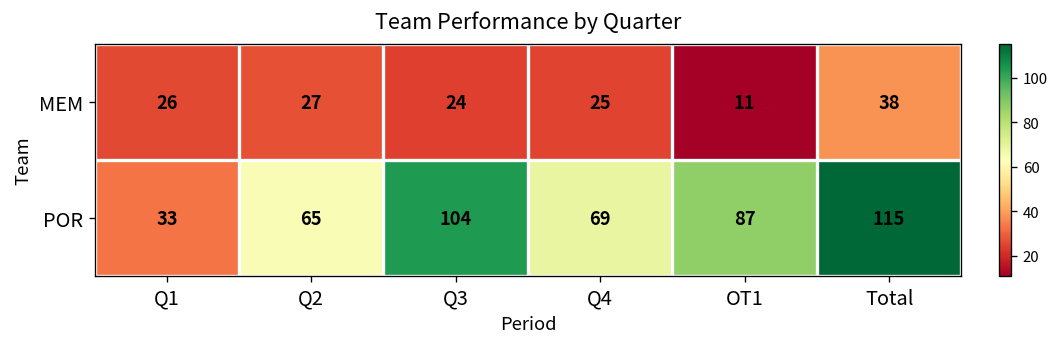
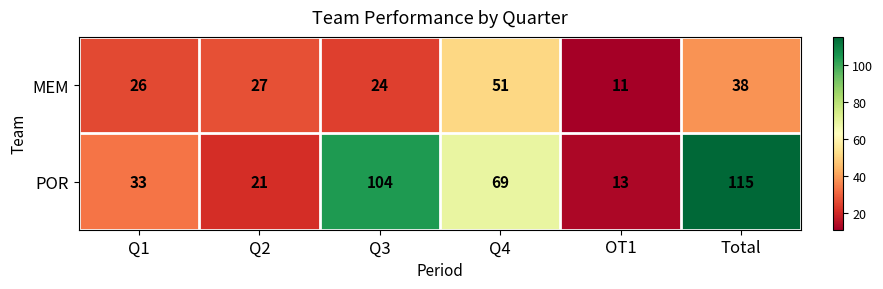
  {
    "MEM": {
      "Q1": 26,
      "Q2": 27,
      "Q3": 24,
-     "Q4": 25,
+     "Q4": 51,
      "OT1": 11,
      "Total": 38
    },
    "POR": {
      "Q1": 33,
-     "Q2": 65,
+     "Q2": 21,
      "Q3": 104,
      "Q4": 69,
-     "OT1": 87,
+     "OT1": 13,
      "Total": 115
    }
  }
